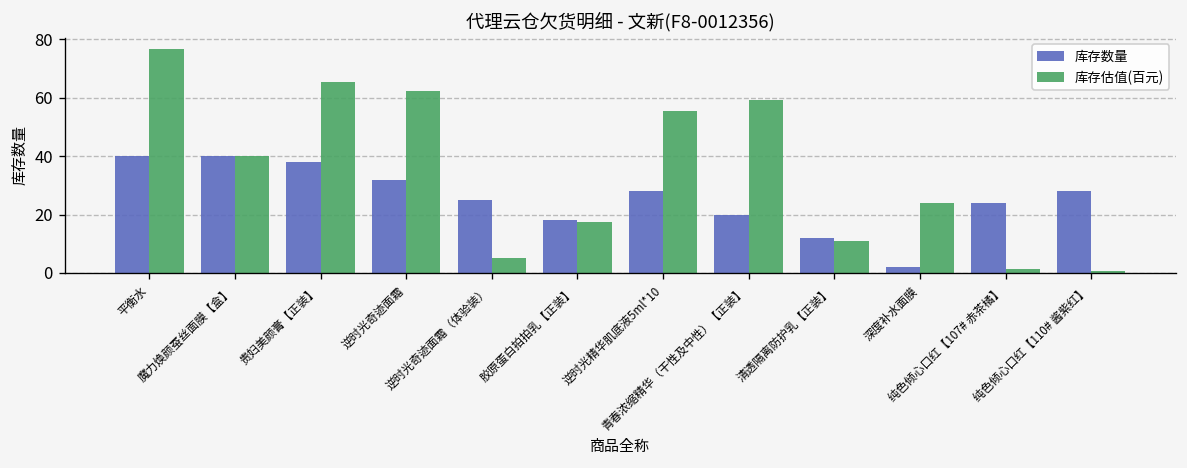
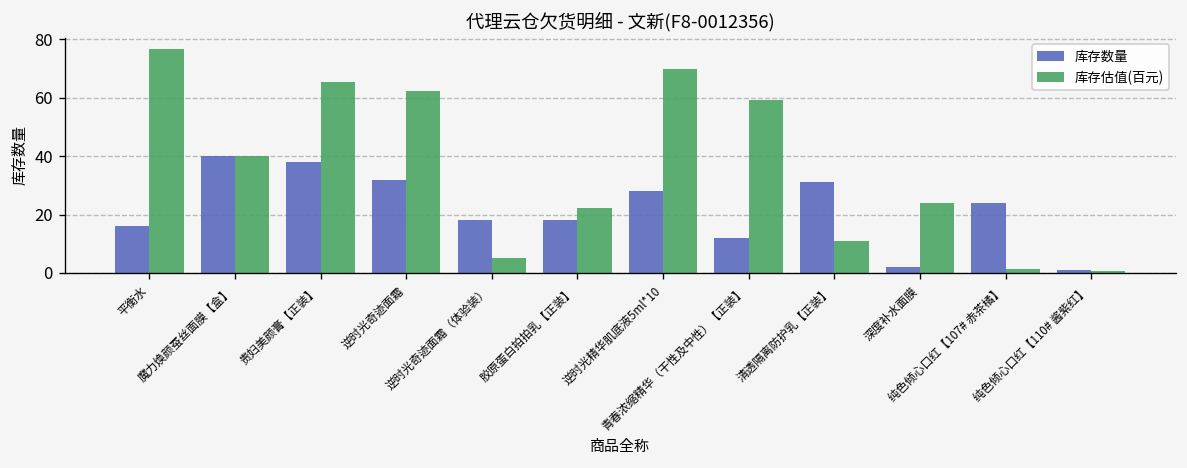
  {
    "库存数量": {
-     "平衡水": 40,
+     "平衡水": 16,
      "魔力焕颜蚕丝面膜【盒】": 40,
      "贵妇美颜膏【正装】": 38,
      "逆时光奇迹面霜": 32,
-     "逆时光奇迹面霜（体验装）": 25,
+     "逆时光奇迹面霜（体验装）": 18,
      "胶原蛋白拍拍乳【正装】": 18,
      "逆时光精华肌底液5ml*10": 28,
-     "青春浓缩精华（干性及中性）【正装】": 20,
-     "清透隔离防护乳【正装】": 12,
+     "青春浓缩精华（干性及中性）【正装】": 12,
+     "清透隔离防护乳【正装】": 31,
      "深度补水面膜": 2,
      "纯色倾心口红【107# 赤茶橘】": 24,
-     "纯色倾心口红【110# 酱紫红】": 28
+     "纯色倾心口红【110# 酱紫红】": 1
    },
    "库存估值(百元)": {
      "平衡水": 77,
      "魔力焕颜蚕丝面膜【盒】": 40,
      "贵妇美颜膏【正装】": 65,
      "逆时光奇迹面霜": 63,
      "逆时光奇迹面霜（体验装）": 5,
-     "胶原蛋白拍拍乳【正装】": 18,
-     "逆时光精华肌底液5ml*10": 56,
+     "胶原蛋白拍拍乳【正装】": 22,
+     "逆时光精华肌底液5ml*10": 70,
      "青春浓缩精华（干性及中性）【正装】": 59,
      "清透隔离防护乳【正装】": 11,
      "深度补水面膜": 24,
      "纯色倾心口红【107# 赤茶橘】": 1
    }
  }
